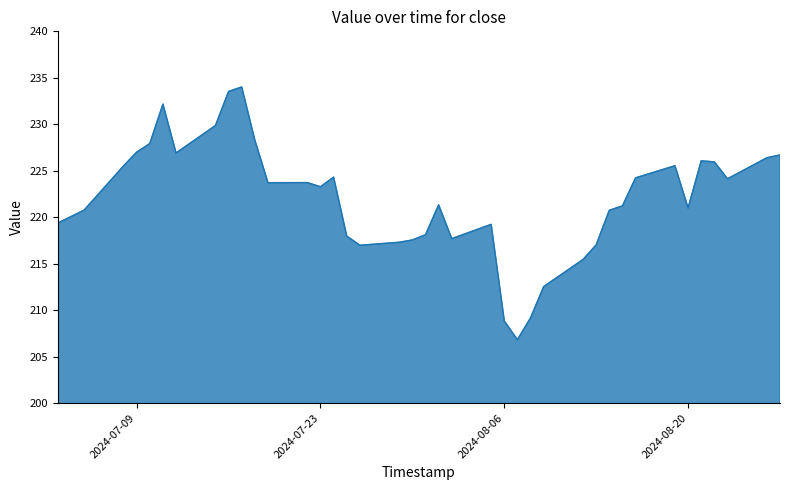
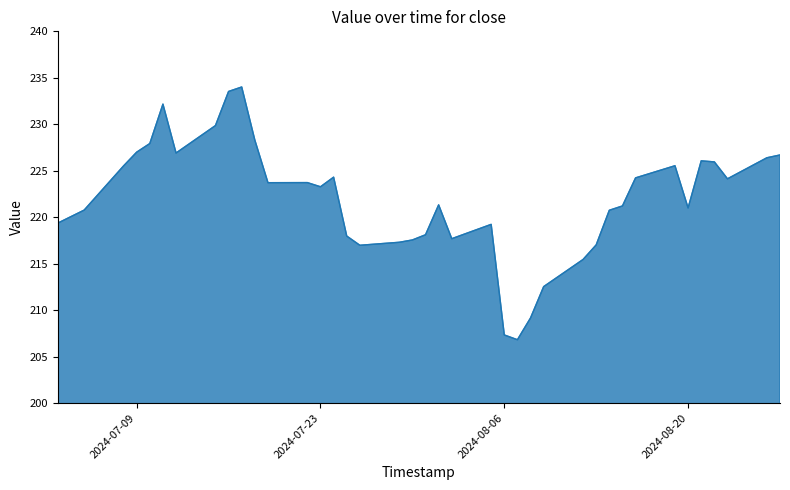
  {
    "2024-07-09": 227,
    "2024-07-23": 223,
-   "2024-08-06": 209,
+   "2024-08-06": 207,
    "2024-08-20": 221
  }
